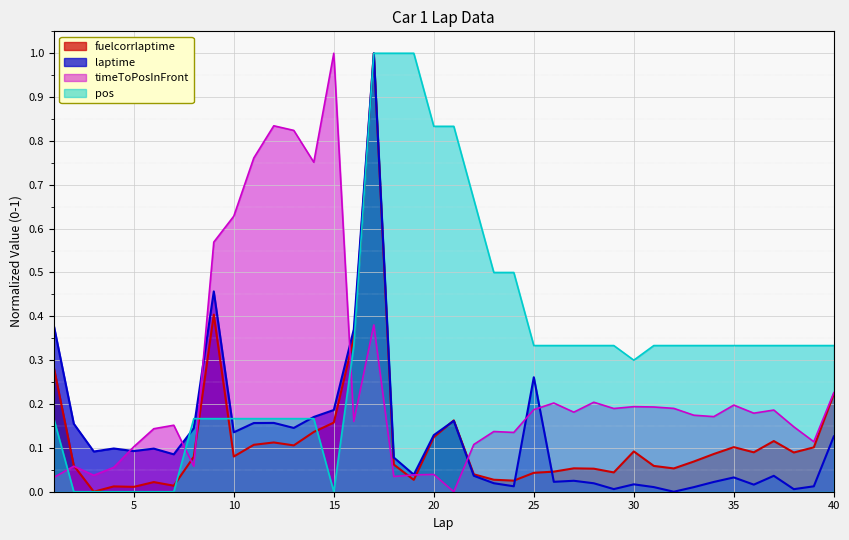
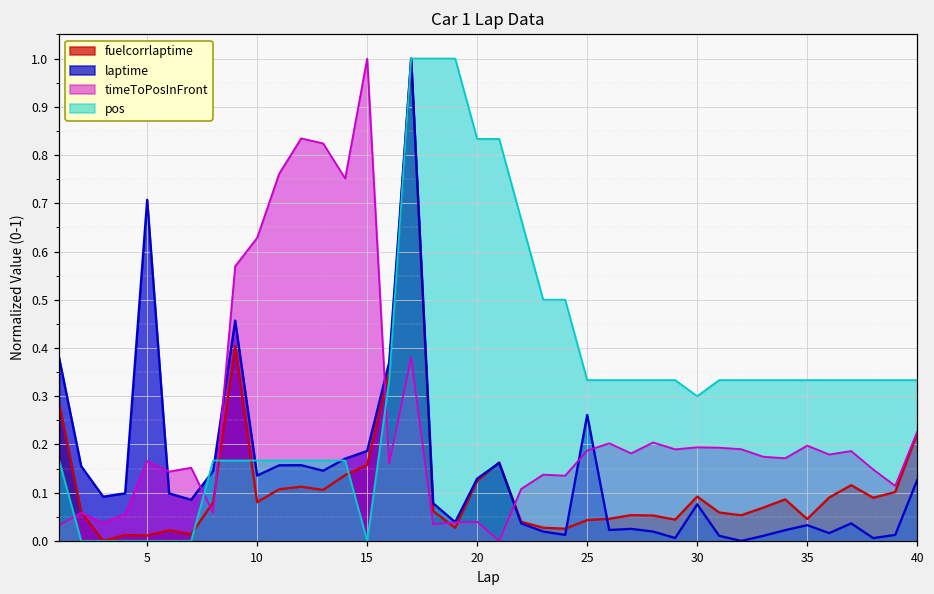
  {
    "fuelcorrlaptime": {
      "5": 0.01,
      "10": 0.08,
      "15": 0.16,
      "25": 0.04,
      "30": 0.09,
-     "35": 0.10
+     "35": 0.05
    },
    "laptime": {
-     "5": 0.09,
+     "5": 0.71,
      "10": 0.14,
      "15": 0.19,
      "25": 0.26,
-     "30": 0.02,
+     "30": 0.08,
      "35": 0.03,
      "40": 0.13
    },
    "timeToPosInFront": {
-     "5": 0.10,
+     "5": 0.17,
      "10": 0.63,
      "15": 1.00,
      "20": 0.04,
      "25": 0.19,
      "30": 0.19,
      "35": 0.20
    },
    "pos": {
      "5": 0.00,
      "10": 0.17,
      "15": 0.00,
      "20": 0.83,
      "25": 0.33,
      "30": 0.30,
      "35": 0.33,
      "40": 0.33
    }
  }
